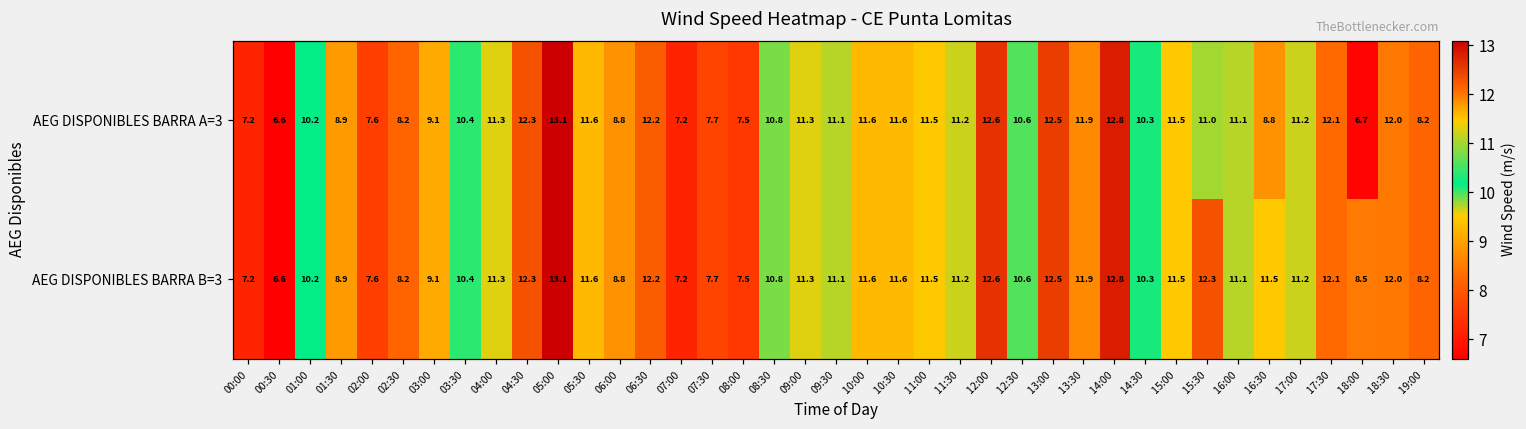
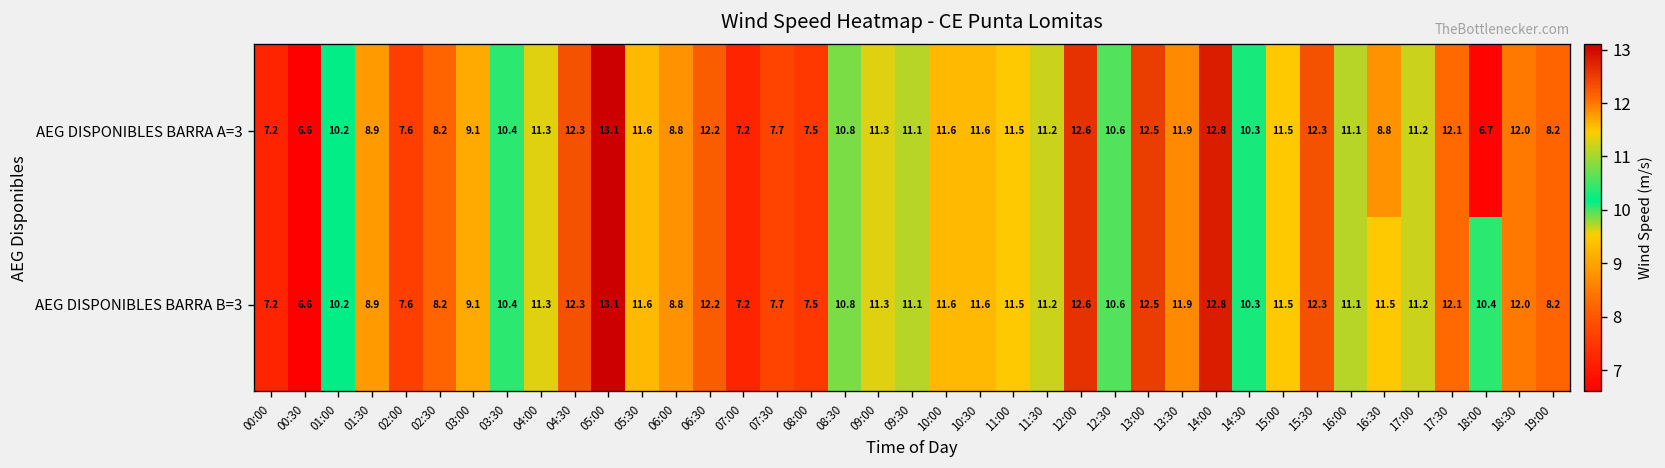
  {
    "AEG DISPONIBLES BARRA A=3": {
      "00:00": 7.2,
      "00:30": 6.6,
      "01:00": 10.2,
      "01:30": 8.9,
      "02:00": 7.6,
      "02:30": 8.2,
      "03:00": 9.1,
      "03:30": 10.4,
      "04:00": 11.3,
      "04:30": 12.3,
      "05:00": 13.1,
      "05:30": 11.6,
      "06:00": 8.8,
      "06:30": 12.2,
      "07:00": 7.2,
      "07:30": 7.7,
      "08:00": 7.5,
      "08:30": 10.8,
      "09:00": 11.3,
      "09:30": 11.1,
      "10:00": 11.6,
      "10:30": 11.6,
      "11:00": 11.5,
      "11:30": 11.2,
      "12:00": 12.6,
      "12:30": 10.6,
      "13:00": 12.5,
      "13:30": 11.9,
      "14:00": 12.8,
      "14:30": 10.3,
      "15:00": 11.5,
-     "15:30": 11.0,
+     "15:30": 12.3,
      "16:00": 11.1,
      "16:30": 8.8,
      "17:00": 11.2,
      "17:30": 12.1,
      "18:00": 6.7,
      "18:30": 12.0,
      "19:00": 8.2
    },
    "AEG DISPONIBLES BARRA B=3": {
      "00:00": 7.2,
      "00:30": 6.6,
      "01:00": 10.2,
      "01:30": 8.9,
      "02:00": 7.6,
      "02:30": 8.2,
      "03:00": 9.1,
      "03:30": 10.4,
      "04:00": 11.3,
      "04:30": 12.3,
      "05:00": 13.1,
      "05:30": 11.6,
      "06:00": 8.8,
      "06:30": 12.2,
      "07:00": 7.2,
      "07:30": 7.7,
      "08:00": 7.5,
      "08:30": 10.8,
      "09:00": 11.3,
      "09:30": 11.1,
      "10:00": 11.6,
      "10:30": 11.6,
      "11:00": 11.5,
      "11:30": 11.2,
      "12:00": 12.6,
      "12:30": 10.6,
      "13:00": 12.5,
      "13:30": 11.9,
      "14:00": 12.8,
      "14:30": 10.3,
      "15:00": 11.5,
      "15:30": 12.3,
      "16:00": 11.1,
      "16:30": 11.5,
      "17:00": 11.2,
      "17:30": 12.1,
-     "18:00": 8.5,
+     "18:00": 10.4,
      "18:30": 12.0,
      "19:00": 8.2
    }
  }
